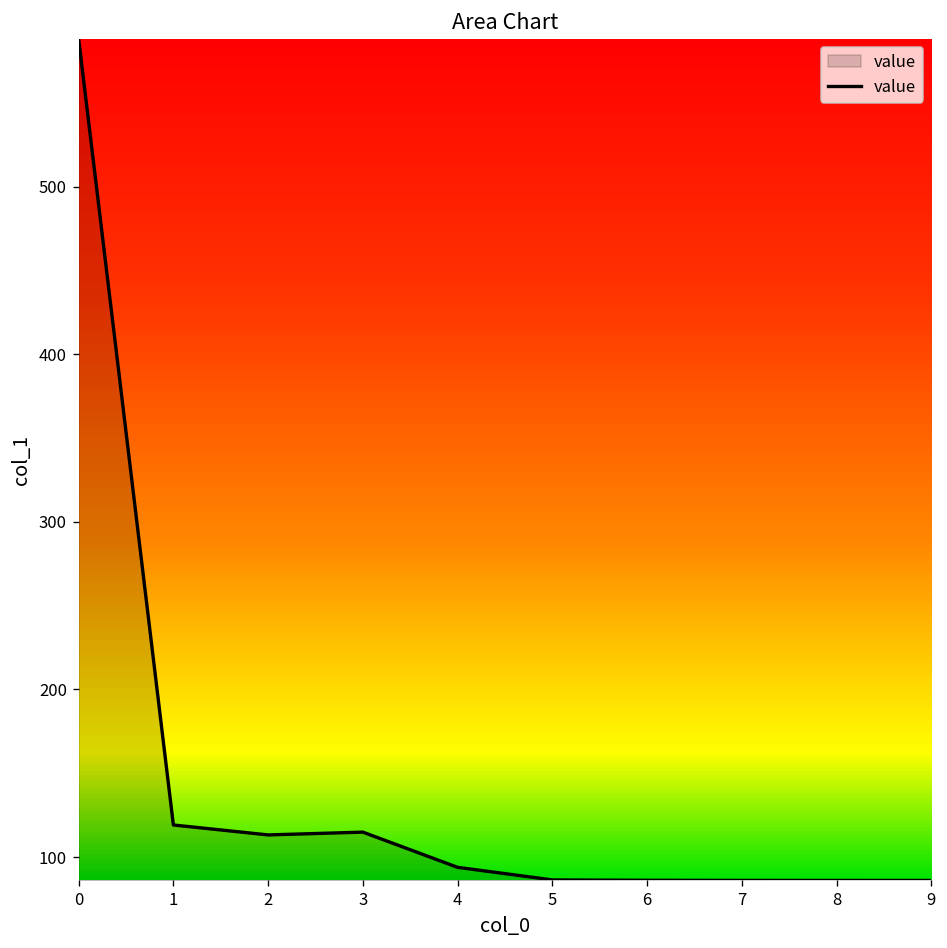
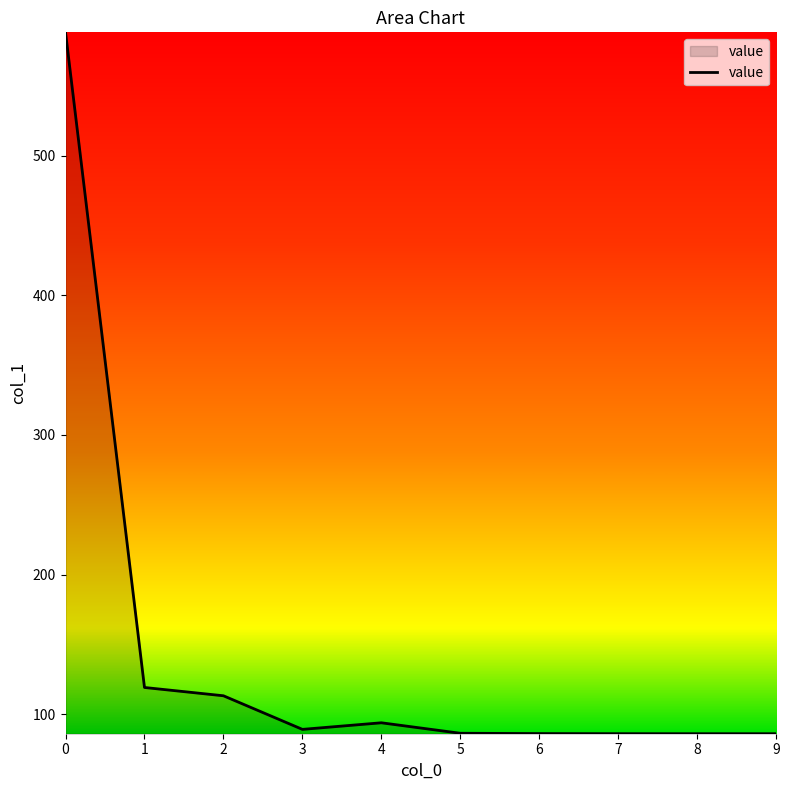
  {
    "0": 588,
    "1": 119,
    "2": 113,
-   "3": 115,
+   "3": 89,
    "4": 94,
    "5": 86,
    "6": 86,
    "7": 86,
    "8": 86,
    "9": 86
  }
